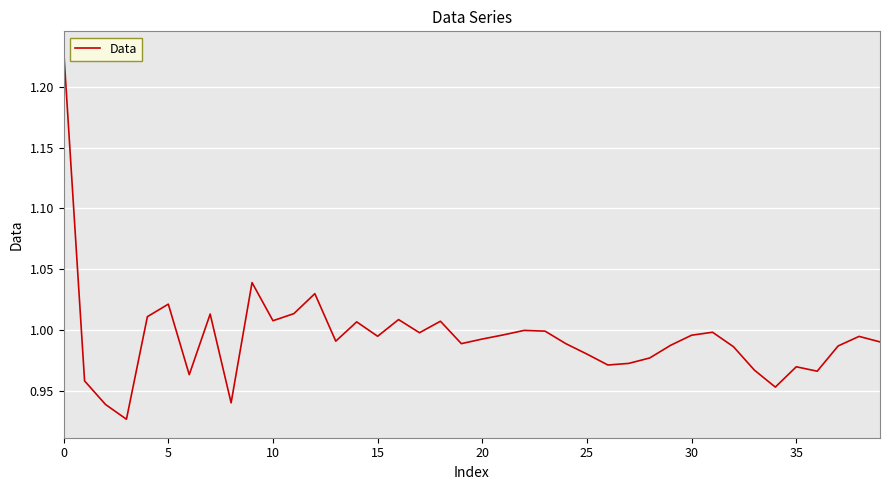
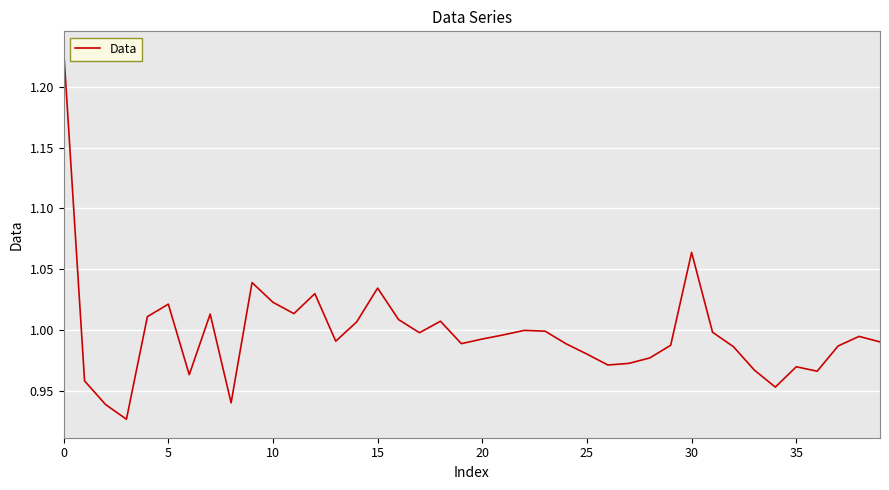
  {
    "0": 1.231,
    "5": 1.021,
-   "10": 1.008,
-   "15": 0.995,
+   "10": 1.023,
+   "15": 1.034,
    "20": 0.993,
    "25": 0.980,
-   "30": 0.996,
+   "30": 1.064,
    "35": 0.970
  }
